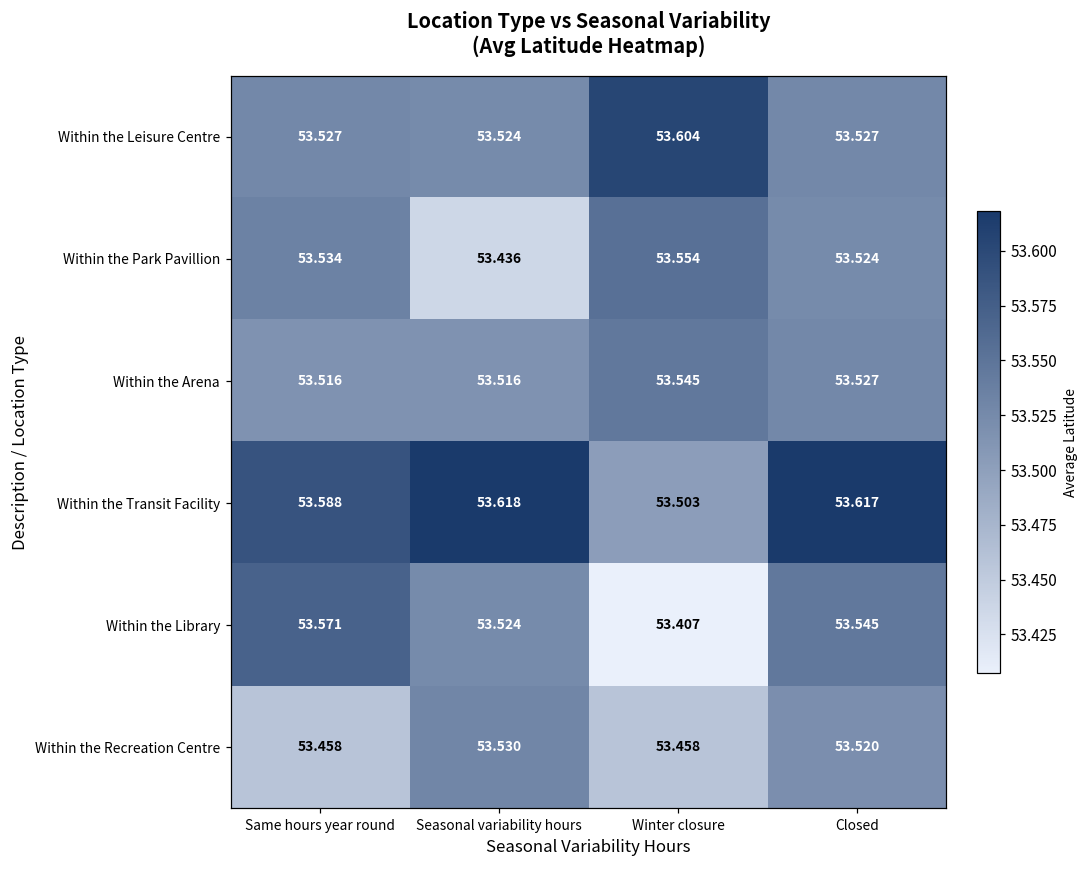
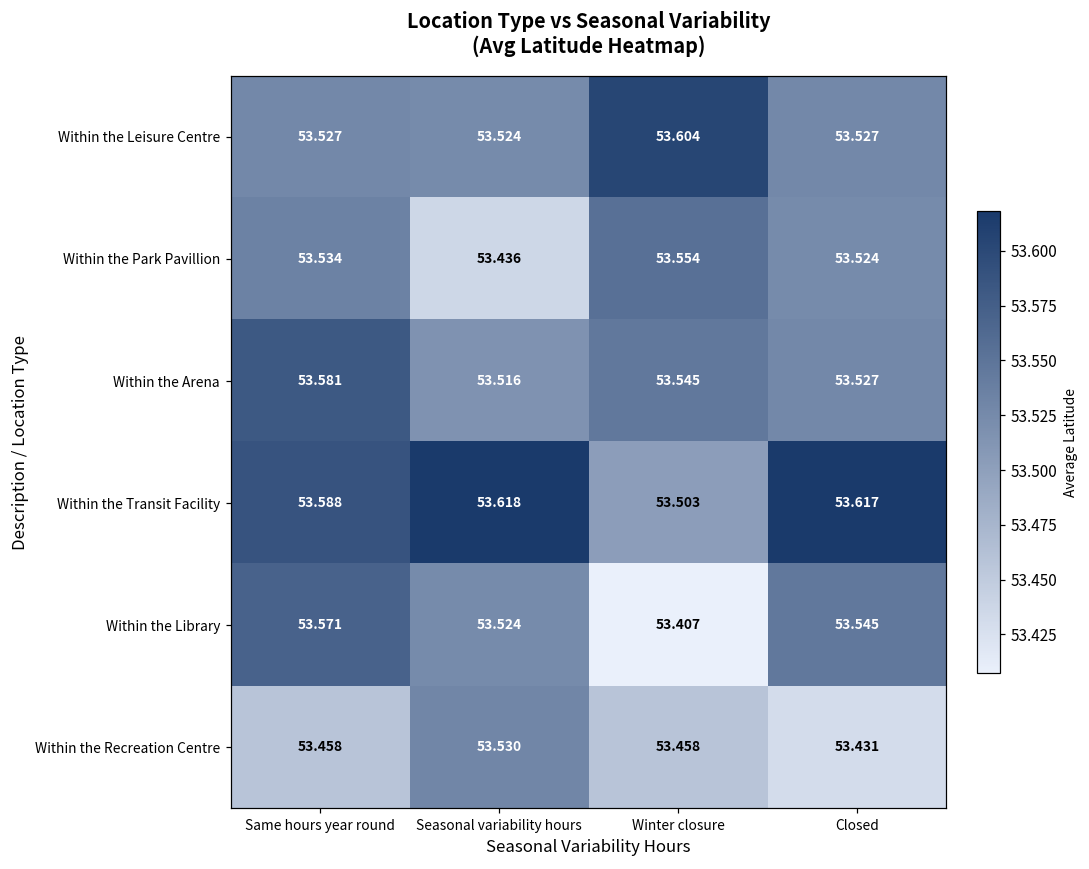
  {
    "Within the Leisure Centre": {
      "Same hours year round": 53.527,
      "Seasonal variability hours": 53.524,
      "Winter closure": 53.604,
      "Closed": 53.527
    },
    "Within the Park Pavillion": {
      "Same hours year round": 53.534,
      "Seasonal variability hours": 53.436,
      "Winter closure": 53.554,
      "Closed": 53.524
    },
    "Within the Arena": {
-     "Same hours year round": 53.516,
+     "Same hours year round": 53.581,
      "Seasonal variability hours": 53.516,
      "Winter closure": 53.545,
      "Closed": 53.527
    },
    "Within the Transit Facility": {
      "Same hours year round": 53.588,
      "Seasonal variability hours": 53.618,
      "Winter closure": 53.503,
      "Closed": 53.617
    },
    "Within the Library": {
      "Same hours year round": 53.571,
      "Seasonal variability hours": 53.524,
      "Winter closure": 53.407,
      "Closed": 53.545
    },
    "Within the Recreation Centre": {
      "Same hours year round": 53.458,
      "Seasonal variability hours": 53.530,
      "Winter closure": 53.458,
-     "Closed": 53.520
+     "Closed": 53.431
    }
  }
